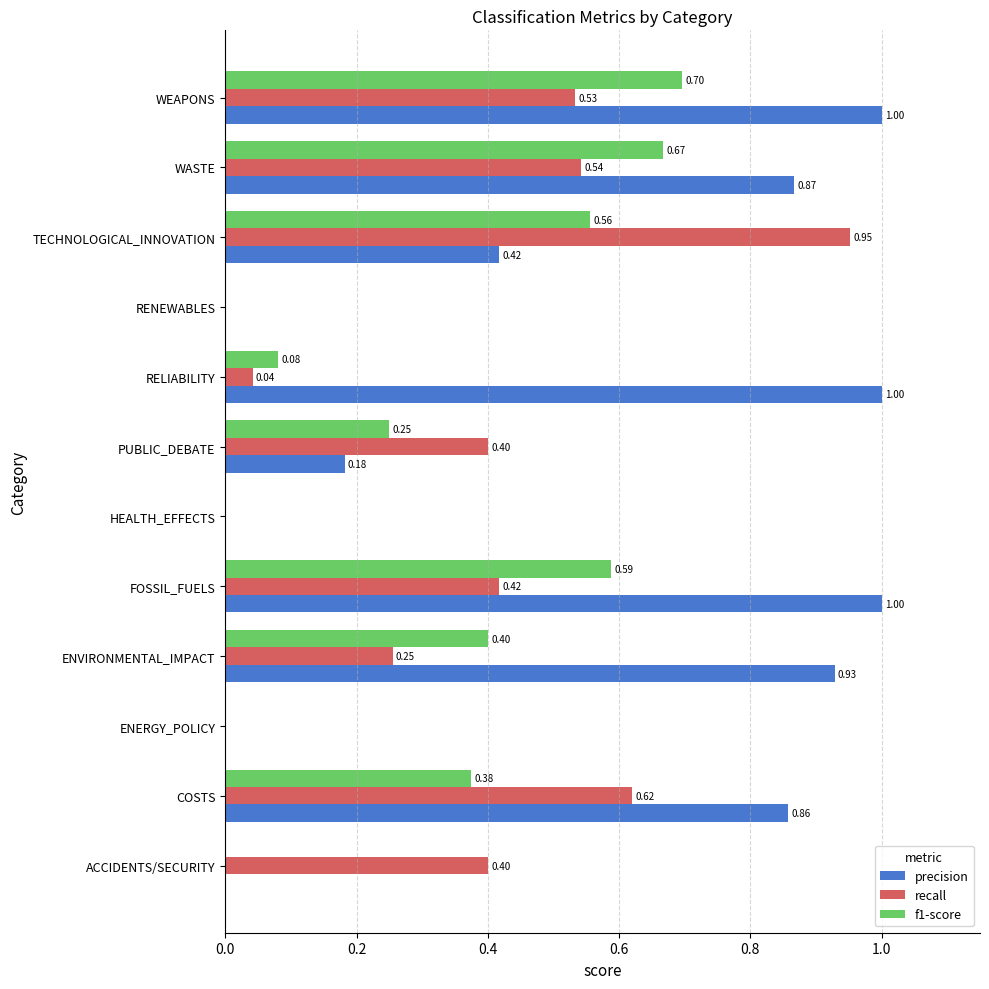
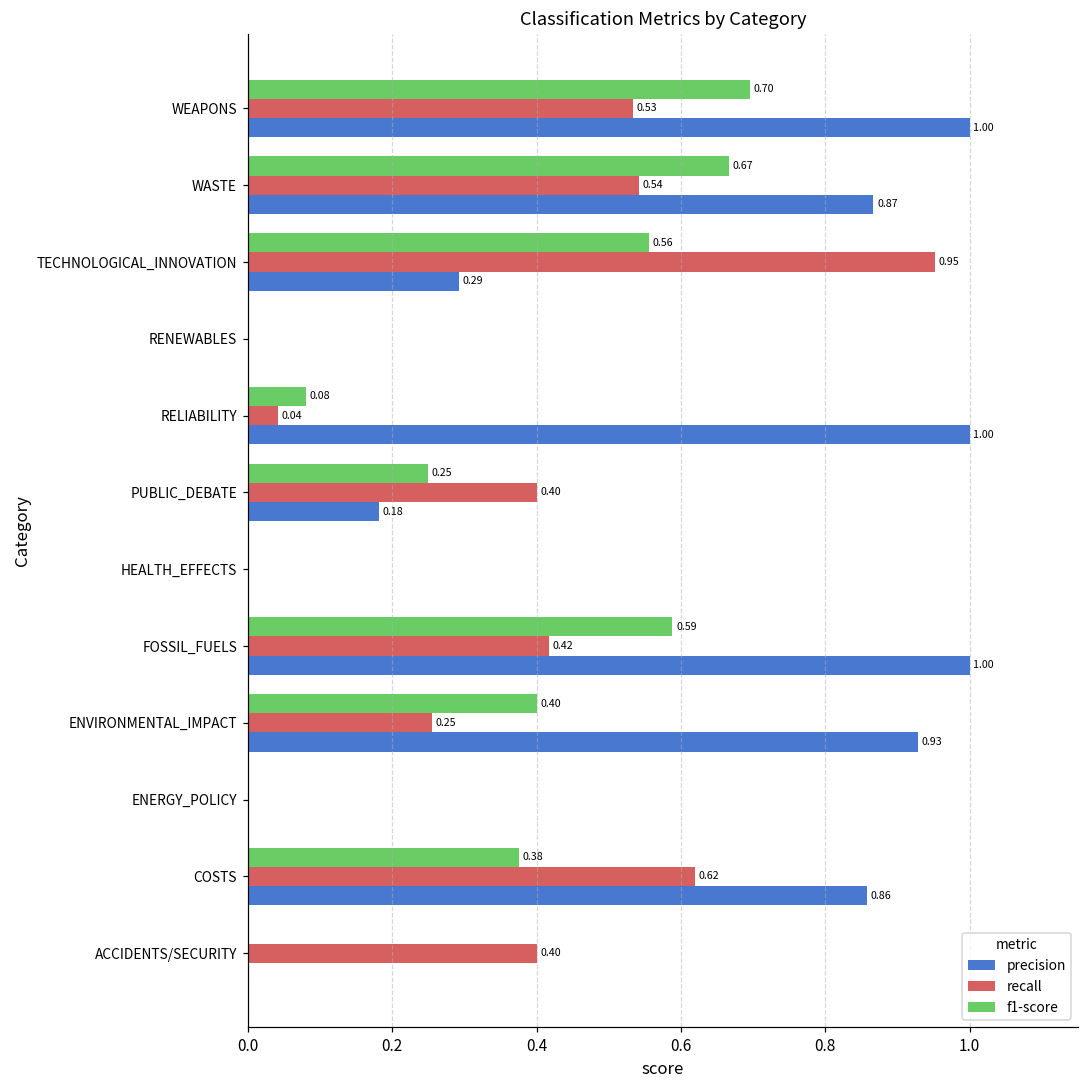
  {
    "precision": {
      "WEAPONS": 1.00,
      "WASTE": 0.87,
-     "TECHNOLOGICAL_INNOVATION": 0.42,
+     "TECHNOLOGICAL_INNOVATION": 0.29,
      "RELIABILITY": 1.00,
      "PUBLIC_DEBATE": 0.18,
      "FOSSIL_FUELS": 1.00,
      "ENVIRONMENTAL_IMPACT": 0.93,
      "COSTS": 0.86
    },
    "recall": {
      "WEAPONS": 0.53,
      "WASTE": 0.54,
      "TECHNOLOGICAL_INNOVATION": 0.95,
      "RELIABILITY": 0.04,
      "PUBLIC_DEBATE": 0.40,
      "FOSSIL_FUELS": 0.42,
      "ENVIRONMENTAL_IMPACT": 0.25,
      "COSTS": 0.62,
      "ACCIDENTS/SECURITY": 0.40
    },
    "f1-score": {
      "WEAPONS": 0.70,
      "WASTE": 0.67,
      "TECHNOLOGICAL_INNOVATION": 0.56,
      "RELIABILITY": 0.08,
      "PUBLIC_DEBATE": 0.25,
      "FOSSIL_FUELS": 0.59,
      "ENVIRONMENTAL_IMPACT": 0.40,
      "COSTS": 0.38
    }
  }
